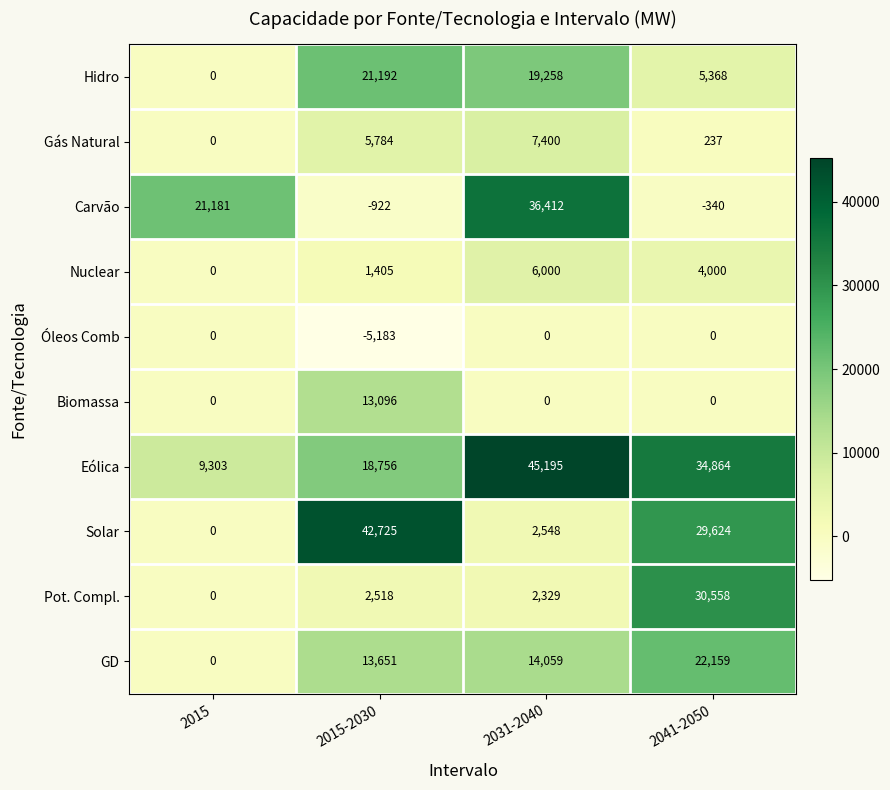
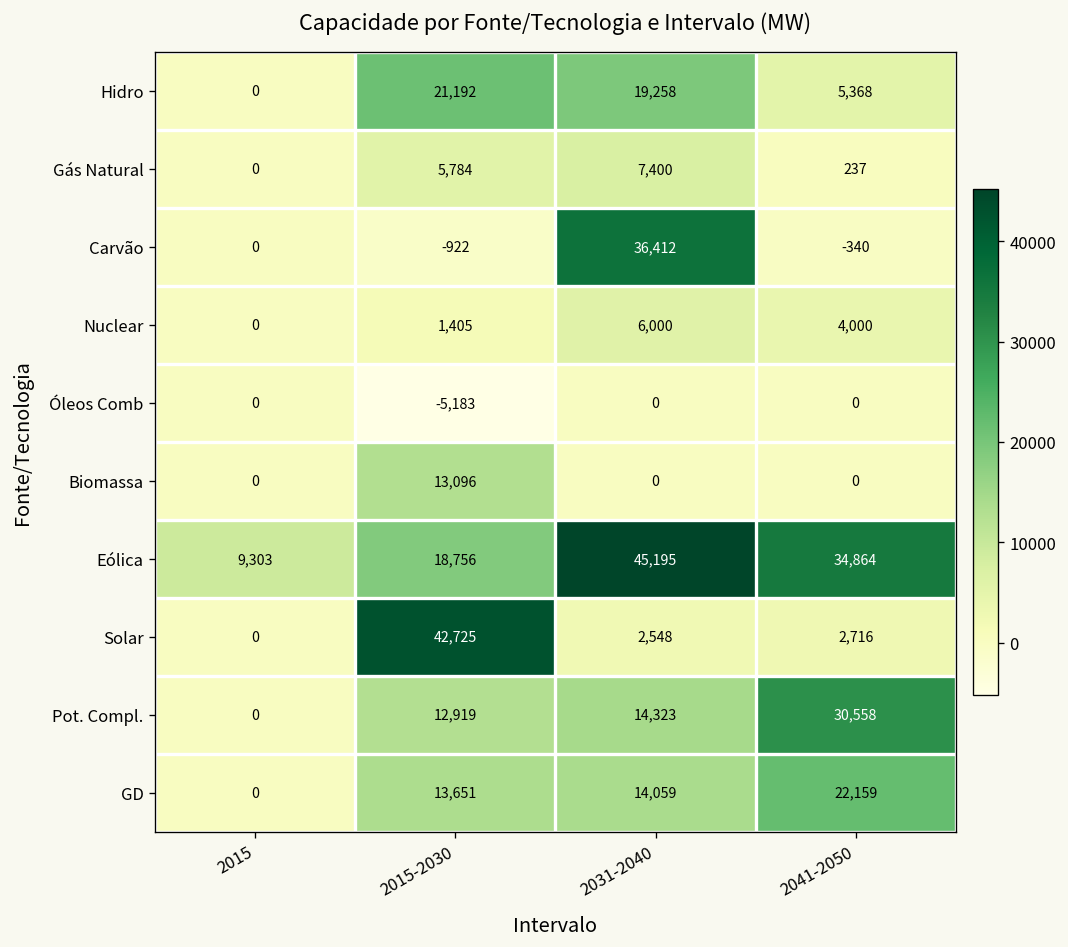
  {
    "Hidro": {
      "2015": "0",
      "2015-2030": "21,192",
      "2031-2040": "19,258",
      "2041-2050": "5,368"
    },
    "Gás Natural": {
      "2015": "0",
      "2015-2030": "5,784",
      "2031-2040": "7,400",
      "2041-2050": "237"
    },
    "Carvão": {
-     "2015": "21,181",
+     "2015": "0",
      "2015-2030": "-922",
      "2031-2040": "36,412",
      "2041-2050": "-340"
    },
    "Nuclear": {
      "2015": "0",
      "2015-2030": "1,405",
      "2031-2040": "6,000",
      "2041-2050": "4,000"
    },
    "Óleos Comb": {
      "2015": "0",
      "2015-2030": "-5,183",
      "2031-2040": "0",
      "2041-2050": "0"
    },
    "Biomassa": {
      "2015": "0",
      "2015-2030": "13,096",
      "2031-2040": "0",
      "2041-2050": "0"
    },
    "Eólica": {
      "2015": "9,303",
      "2015-2030": "18,756",
      "2031-2040": "45,195",
      "2041-2050": "34,864"
    },
    "Solar": {
      "2015": "0",
      "2015-2030": "42,725",
      "2031-2040": "2,548",
-     "2041-2050": "29,624"
+     "2041-2050": "2,716"
    },
    "Pot. Compl.": {
      "2015": "0",
-     "2015-2030": "2,518",
-     "2031-2040": "2,329",
+     "2015-2030": "12,919",
+     "2031-2040": "14,323",
      "2041-2050": "30,558"
    },
    "GD": {
      "2015": "0",
      "2015-2030": "13,651",
      "2031-2040": "14,059",
      "2041-2050": "22,159"
    }
  }
